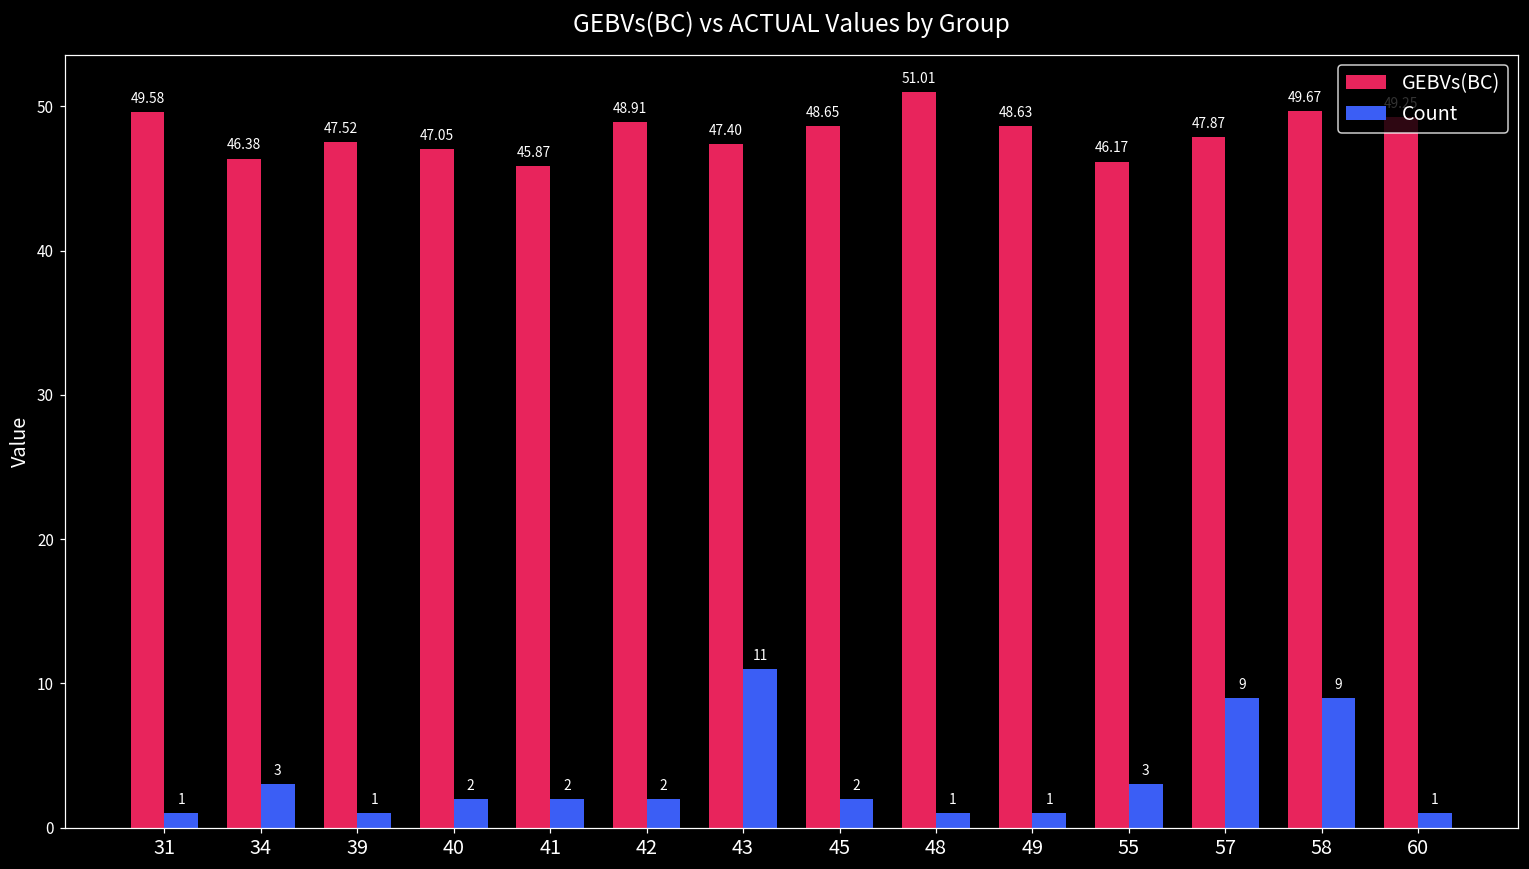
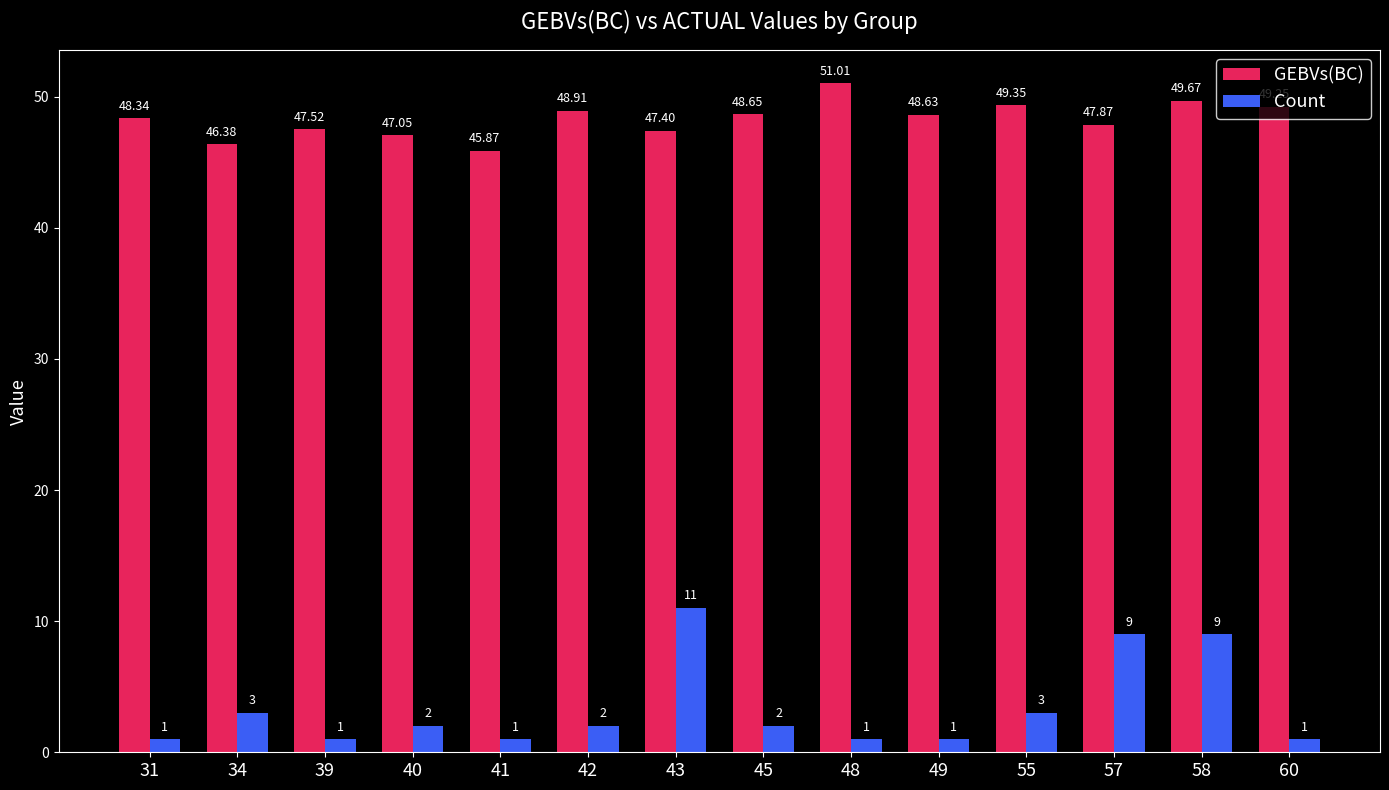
  {
    "GEBVs(BC)": {
-     "31": 49.58,
+     "31": 48.34,
      "34": 46.38,
      "39": 47.52,
      "40": 47.05,
      "41": 45.87,
      "42": 48.91,
      "43": 47.40,
      "45": 48.65,
      "48": 51.01,
      "49": 48.63,
-     "55": 46.17,
+     "55": 49.35,
      "57": 47.87,
      "58": 49.67
    },
    "Count": {
      "31": 1,
      "34": 3,
      "39": 1,
      "40": 2,
-     "41": 2,
+     "41": 1,
      "42": 2,
      "43": 11,
      "45": 2,
      "48": 1,
      "49": 1,
      "55": 3,
      "57": 9,
      "58": 9,
      "60": 1
    }
  }
